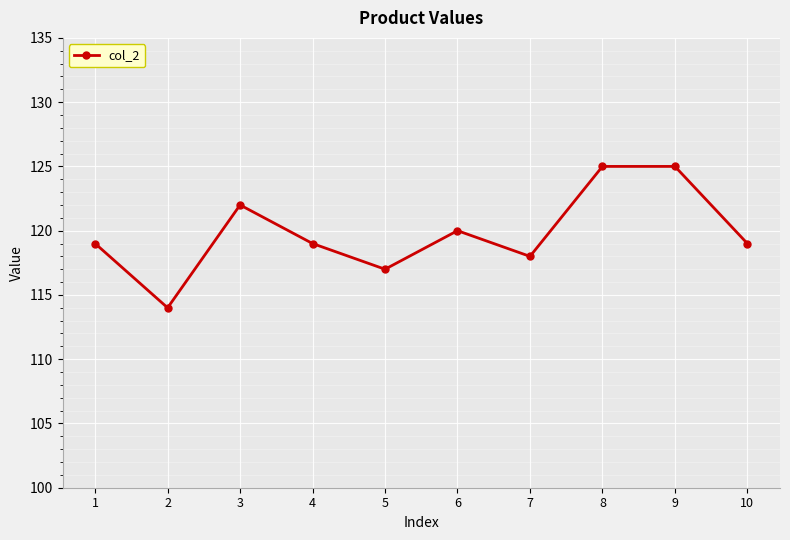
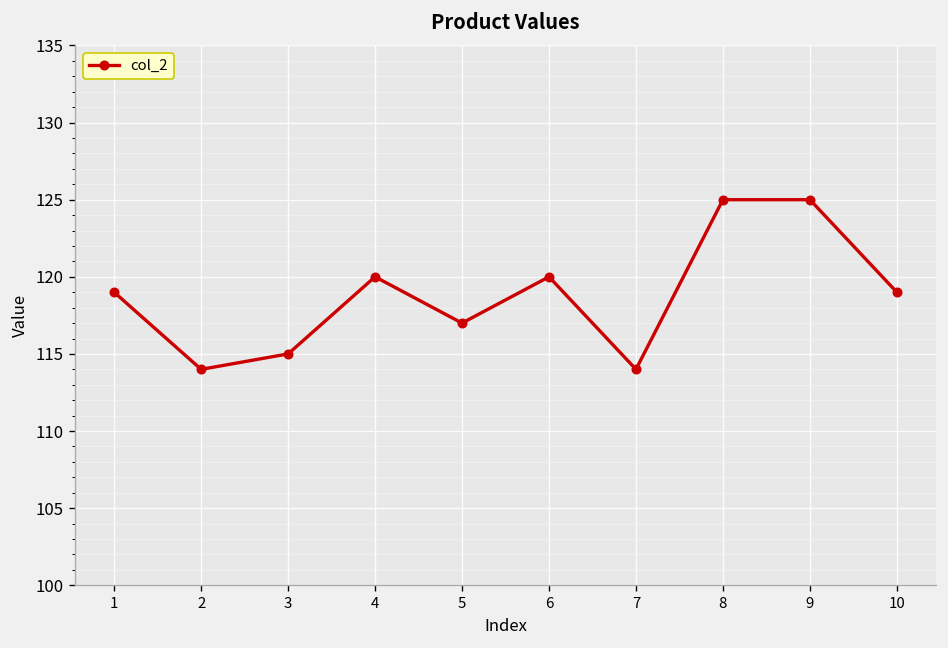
  {
    "1": 119,
    "2": 114,
-   "3": 122,
-   "4": 119,
+   "3": 115,
+   "4": 120,
    "5": 117,
    "6": 120,
-   "7": 118,
+   "7": 114,
    "8": 125,
    "9": 125,
    "10": 119
  }
